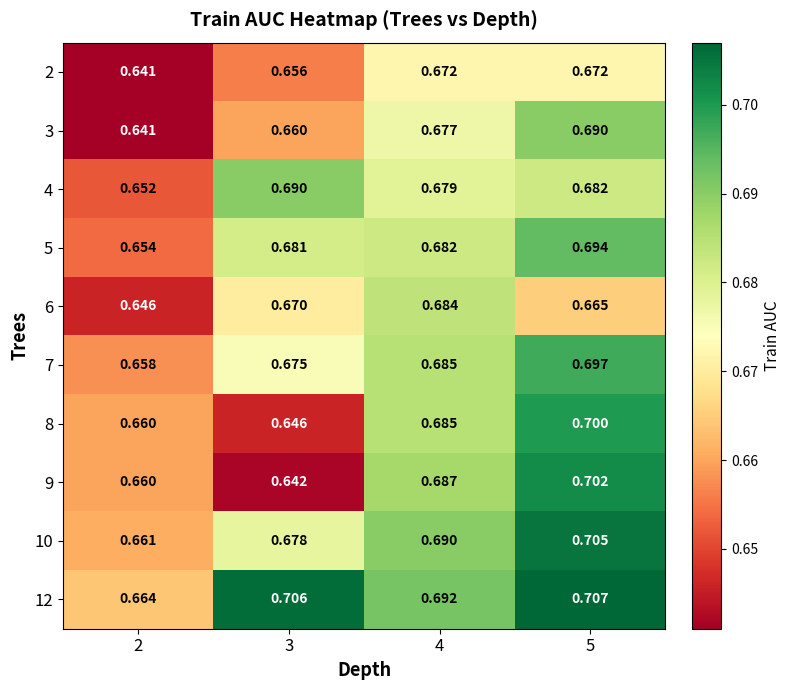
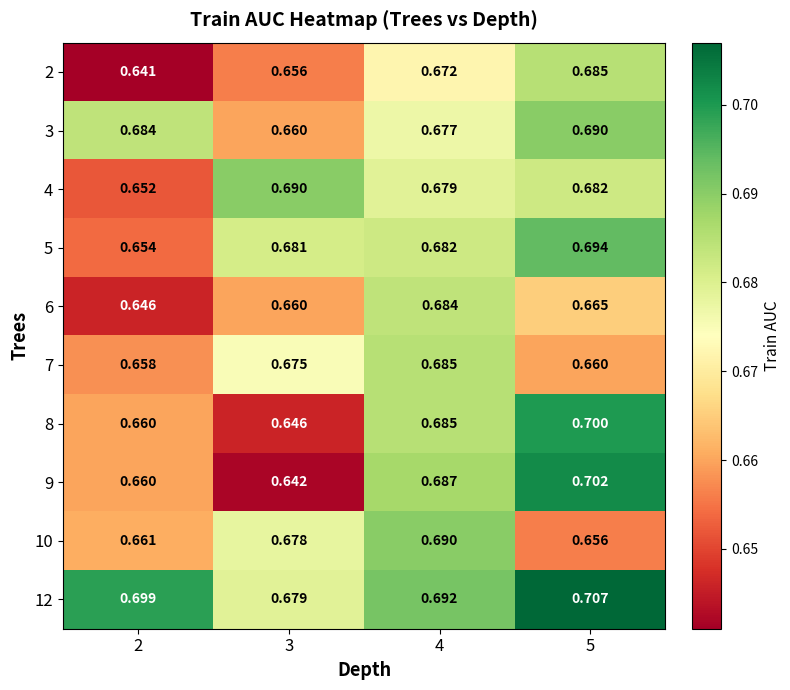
  {
    "2": {
      "2": 0.641,
      "3": 0.656,
      "4": 0.672,
-     "5": 0.672
+     "5": 0.685
    },
    "3": {
-     "2": 0.641,
+     "2": 0.684,
      "3": 0.660,
      "4": 0.677,
      "5": 0.690
    },
    "4": {
      "2": 0.652,
      "3": 0.690,
      "4": 0.679,
      "5": 0.682
    },
    "5": {
      "2": 0.654,
      "3": 0.681,
      "4": 0.682,
      "5": 0.694
    },
    "6": {
      "2": 0.646,
-     "3": 0.670,
+     "3": 0.660,
      "4": 0.684,
      "5": 0.665
    },
    "7": {
      "2": 0.658,
      "3": 0.675,
      "4": 0.685,
-     "5": 0.697
+     "5": 0.660
    },
    "8": {
      "2": 0.660,
      "3": 0.646,
      "4": 0.685,
      "5": 0.700
    },
    "9": {
      "2": 0.660,
      "3": 0.642,
      "4": 0.687,
      "5": 0.702
    },
    "10": {
      "2": 0.661,
      "3": 0.678,
      "4": 0.690,
-     "5": 0.705
+     "5": 0.656
    },
    "12": {
-     "2": 0.664,
-     "3": 0.706,
+     "2": 0.699,
+     "3": 0.679,
      "4": 0.692,
      "5": 0.707
    }
  }
